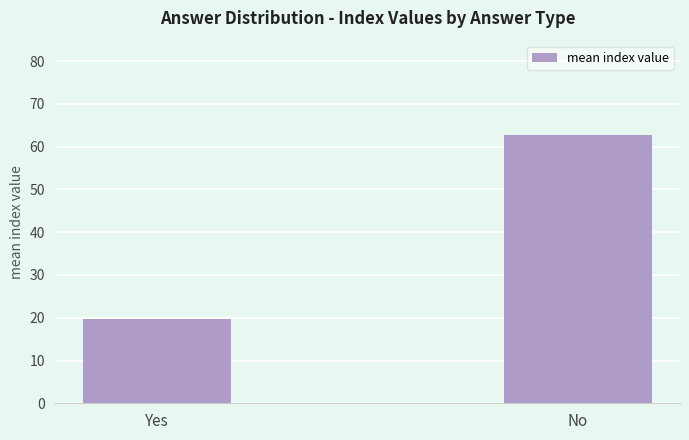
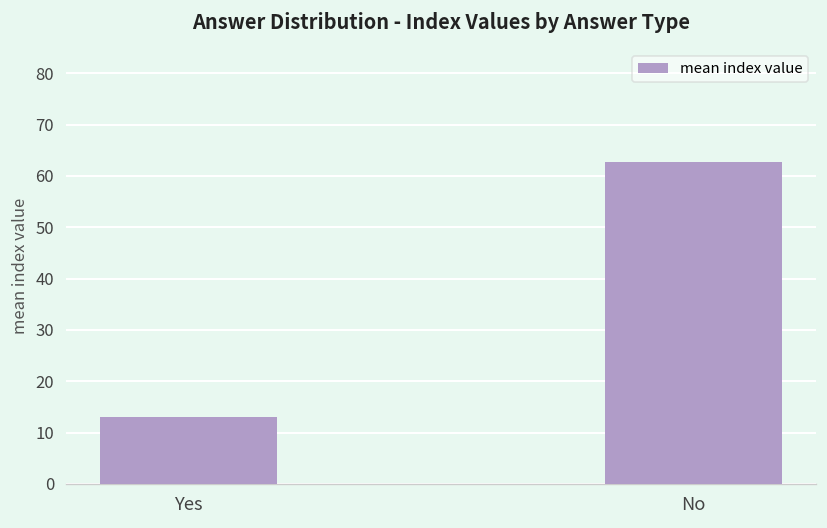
  {
-   "Yes": 20,
+   "Yes": 13,
    "No": 63
  }
